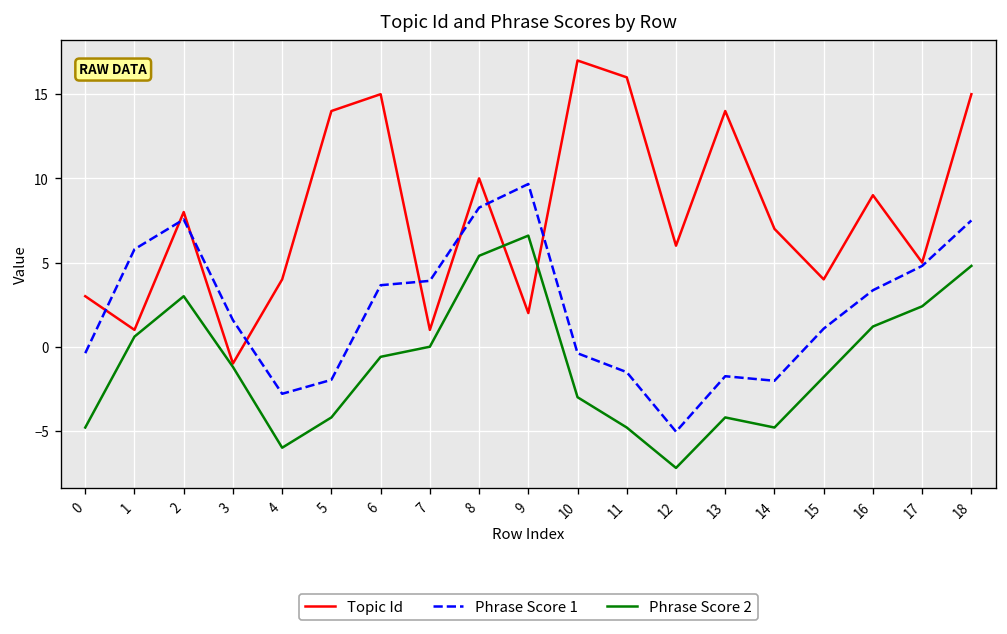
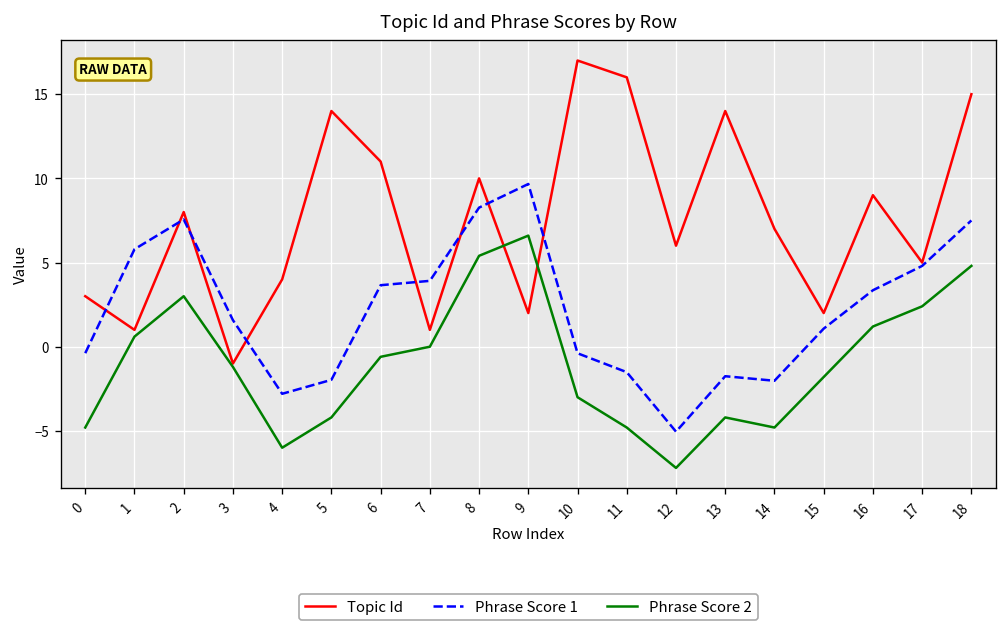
  {
    "Topic Id": {
      "0": 3,
      "1": 1,
      "2": 8,
      "3": -1,
      "4": 4,
      "5": 14,
-     "6": 15,
+     "6": 11,
      "7": 1,
      "8": 10,
      "9": 2,
      "10": 17,
      "11": 16,
      "12": 6,
      "13": 14,
      "14": 7,
-     "15": 4,
+     "15": 2,
      "16": 9,
      "17": 5,
      "18": 15
    },
    "Phrase Score 1": {
      "0": -0.4,
      "1": 5.8,
      "2": 7.6,
      "3": 1.6,
      "4": -2.8,
      "5": -2,
      "6": 3.7,
      "7": 4,
      "8": 8.3,
      "9": 9.7,
      "10": -0.4,
      "11": -1.5,
      "12": -5,
      "13": -1.8,
      "14": -2,
      "15": 1,
      "16": 3.4,
      "17": 4.8,
      "18": 7.5
    },
    "Phrase Score 2": {
      "0": -4.8,
      "1": 0.6,
      "2": 3,
      "3": -1.2,
      "4": -6,
      "5": -4.2,
      "6": -0.6,
      "7": 0,
      "8": 5.4,
      "9": 6.6,
      "10": -3,
      "11": -4.8,
      "12": -7.2,
      "13": -4.2,
      "14": -4.8,
      "15": -1.8,
      "16": 1.2,
      "17": 2.4,
      "18": 4.8
    }
  }
